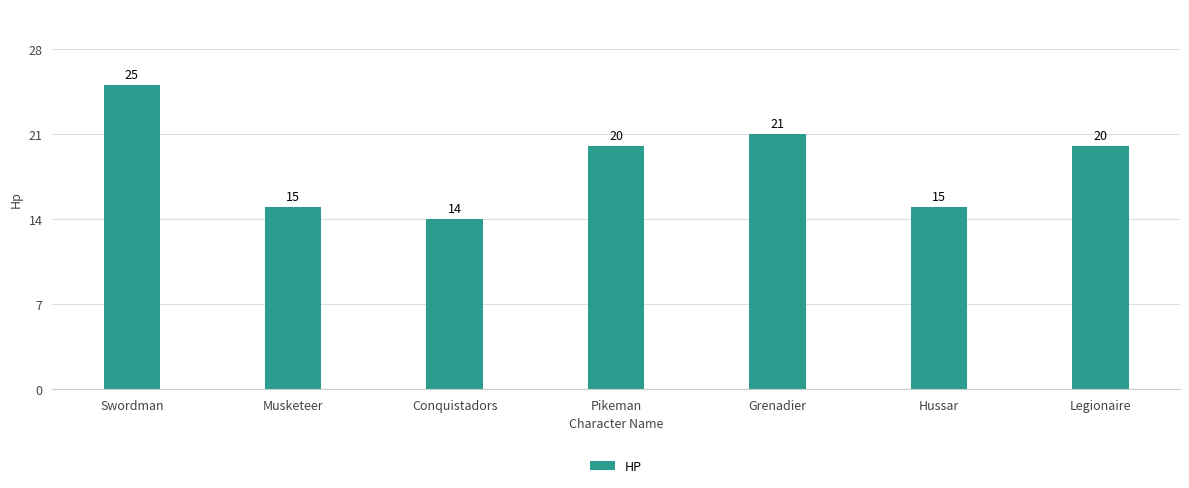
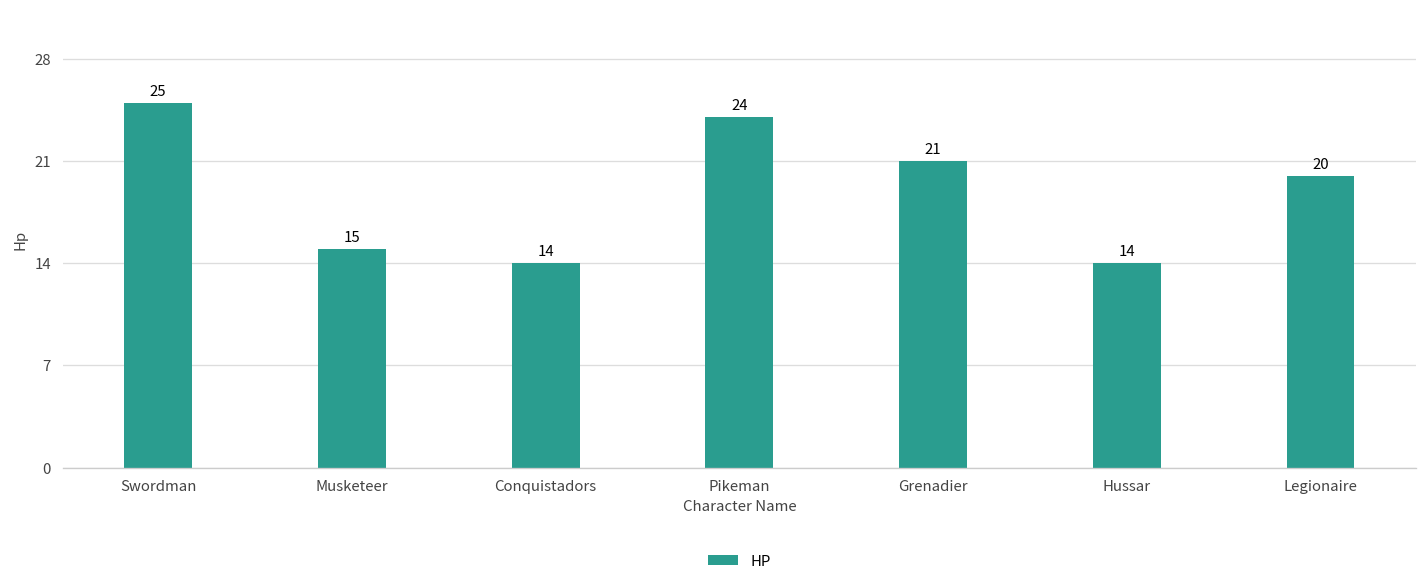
  {
    "Swordman": 25,
    "Musketeer": 15,
    "Conquistadors": 14,
-   "Pikeman": 20,
+   "Pikeman": 24,
    "Grenadier": 21,
-   "Hussar": 15,
+   "Hussar": 14,
    "Legionaire": 20
  }
